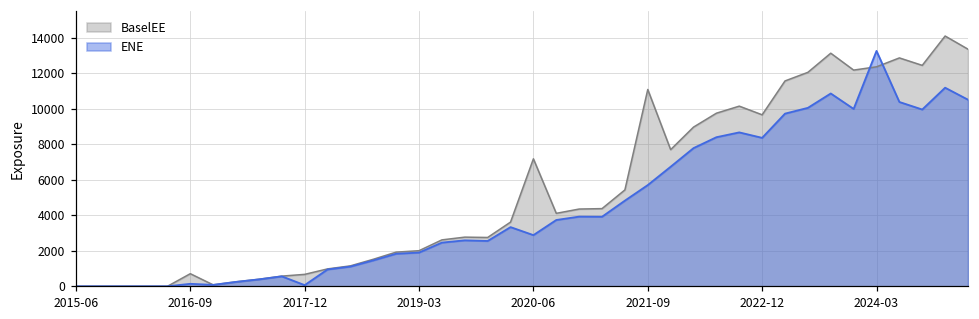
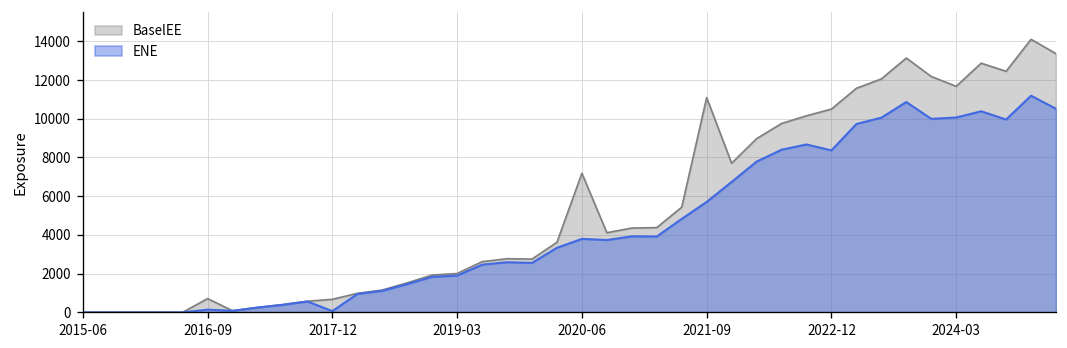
  {
    "BaselEE": {
      "2016-09": 700,
      "2017-12": 700,
      "2020-06": 7200,
      "2021-09": 11100,
-     "2022-12": 9700,
-     "2024-03": 12400
+     "2022-12": 10500,
+     "2024-03": 11700
    },
    "ENE": {
      "2016-09": 100,
      "2017-12": 100,
-     "2020-06": 2900,
+     "2020-06": 3800,
      "2021-09": 5700,
      "2022-12": 8400,
-     "2024-03": 13300
+     "2024-03": 10100
    }
  }
